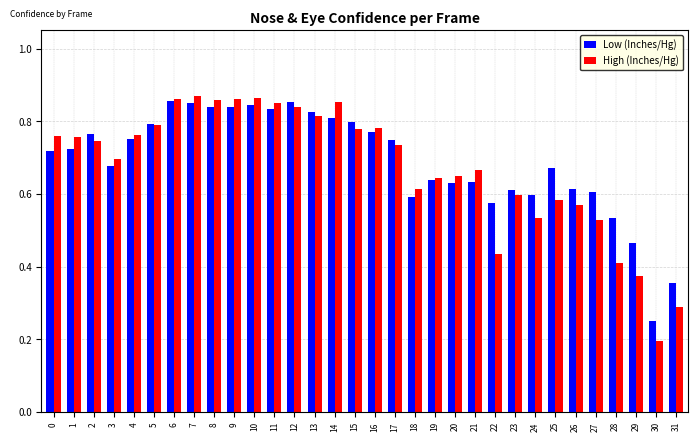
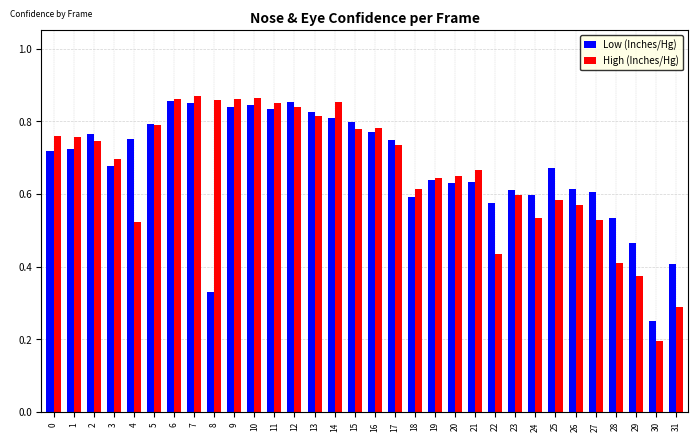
  {
    "Low (Inches/Hg)": {
      "0": 0.72,
      "1": 0.72,
      "2": 0.77,
      "3": 0.68,
      "4": 0.75,
      "5": 0.79,
      "6": 0.86,
      "7": 0.85,
-     "8": 0.84,
+     "8": 0.33,
      "9": 0.84,
      "10": 0.84,
      "11": 0.83,
      "12": 0.85,
      "13": 0.82,
      "14": 0.81,
      "15": 0.80,
      "16": 0.77,
      "17": 0.75,
      "18": 0.59,
      "19": 0.64,
      "20": 0.63,
      "21": 0.63,
      "22": 0.57,
      "23": 0.61,
      "24": 0.60,
      "25": 0.67,
      "26": 0.61,
      "27": 0.61,
      "28": 0.53,
      "29": 0.46,
      "30": 0.25,
-     "31": 0.35
+     "31": 0.41
    },
    "High (Inches/Hg)": {
      "0": 0.76,
      "1": 0.76,
      "2": 0.74,
      "3": 0.70,
-     "4": 0.76,
+     "4": 0.52,
      "5": 0.79,
      "6": 0.86,
      "7": 0.87,
      "8": 0.86,
      "9": 0.86,
      "10": 0.86,
      "11": 0.85,
      "12": 0.84,
      "13": 0.81,
      "14": 0.85,
      "15": 0.78,
      "16": 0.78,
      "17": 0.73,
      "18": 0.61,
      "19": 0.64,
      "20": 0.65,
      "21": 0.67,
      "22": 0.43,
      "23": 0.60,
      "24": 0.53,
      "25": 0.58,
      "26": 0.57,
      "27": 0.53,
      "28": 0.41,
      "29": 0.37,
      "30": 0.20,
      "31": 0.29
    }
  }
